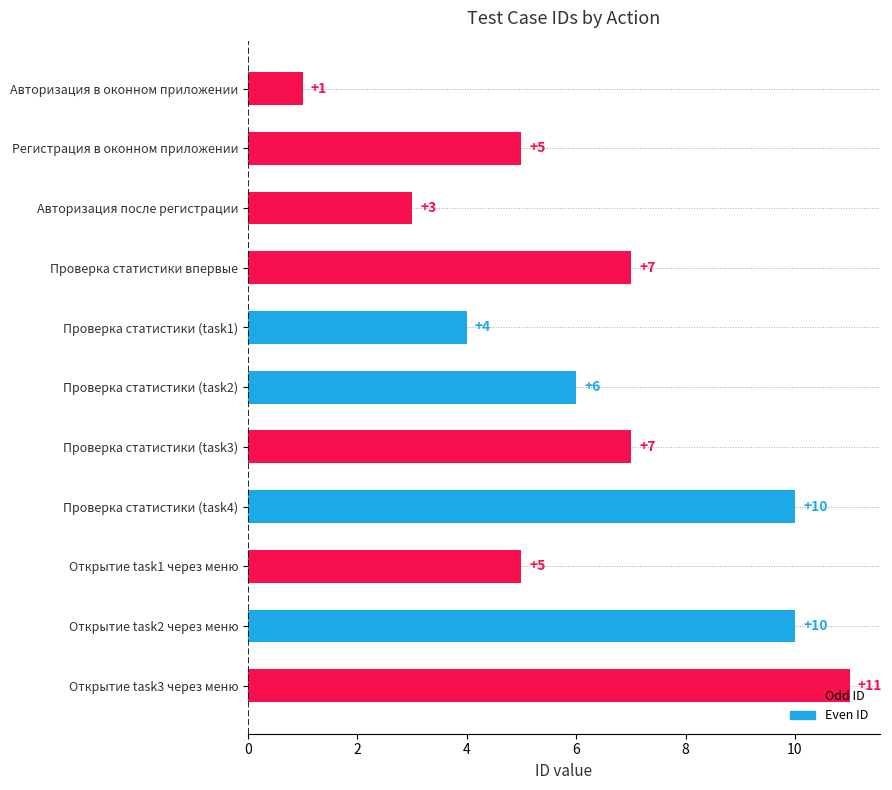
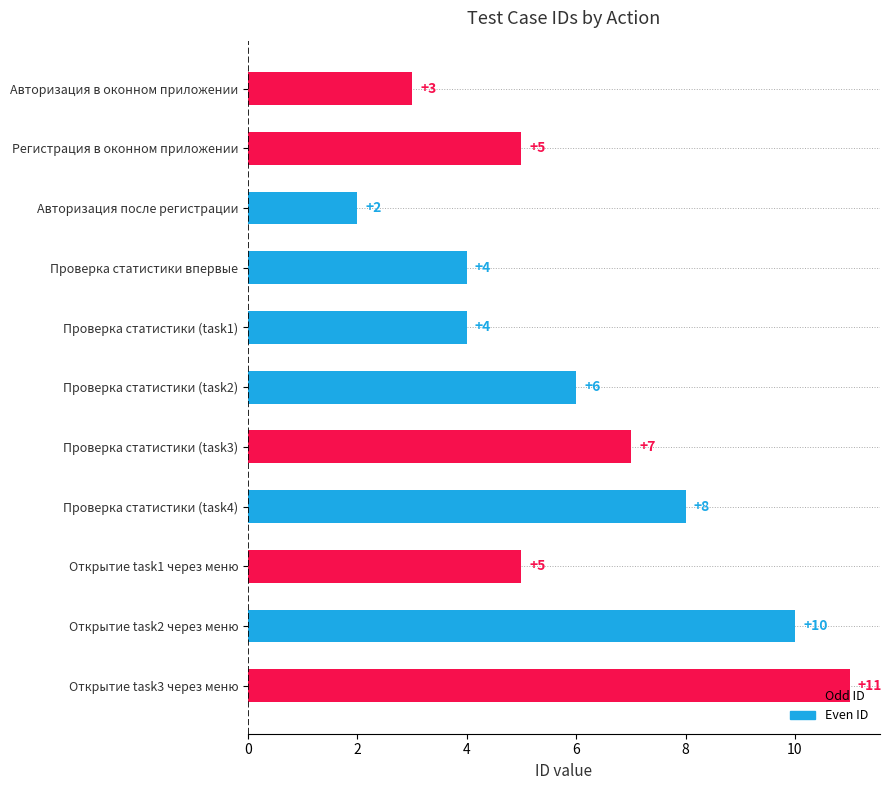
  {
-   "Авторизация в оконном приложении": "+1",
+   "Авторизация в оконном приложении": "+3",
    "Регистрация в оконном приложении": "+5",
-   "Авторизация после регистрации": "+3",
-   "Проверка статистики впервые": "+7",
+   "Авторизация после регистрации": "+2",
+   "Проверка статистики впервые": "+4",
    "Проверка статистики (task1)": "+4",
    "Проверка статистики (task2)": "+6",
    "Проверка статистики (task3)": "+7",
-   "Проверка статистики (task4)": "+10",
+   "Проверка статистики (task4)": "+8",
    "Открытие task1 через меню": "+5",
    "Открытие task2 через меню": "+10",
    "Открытие task3 через меню": "+11"
  }
